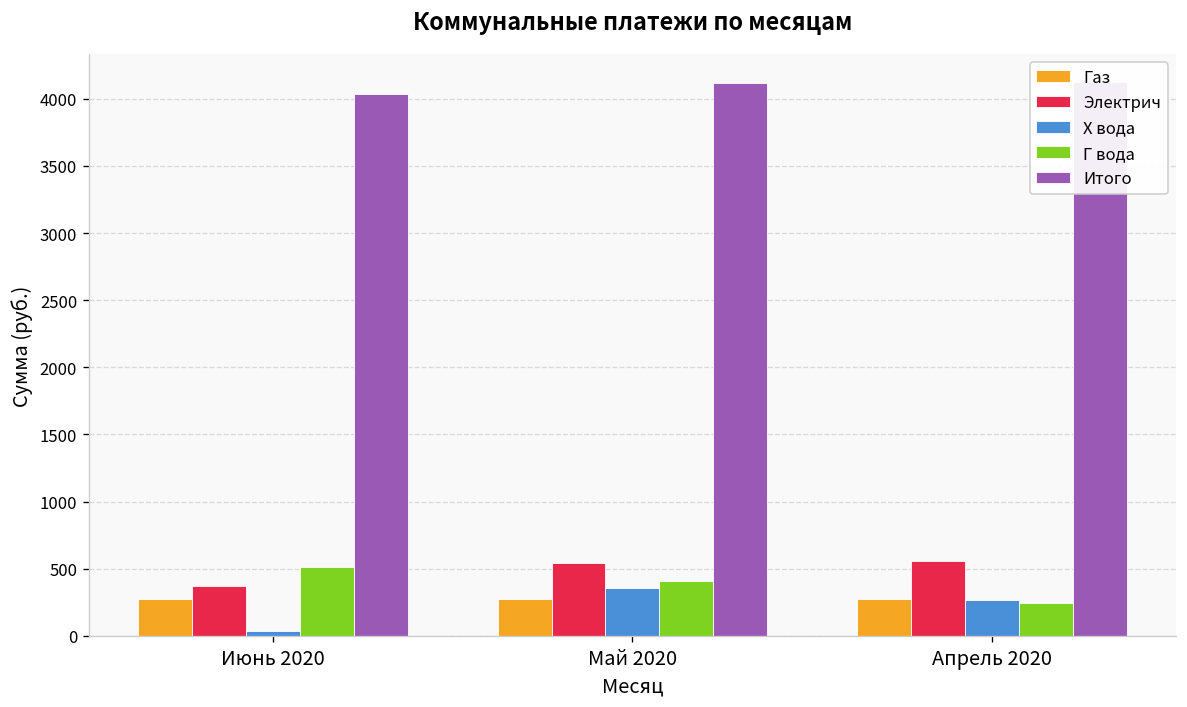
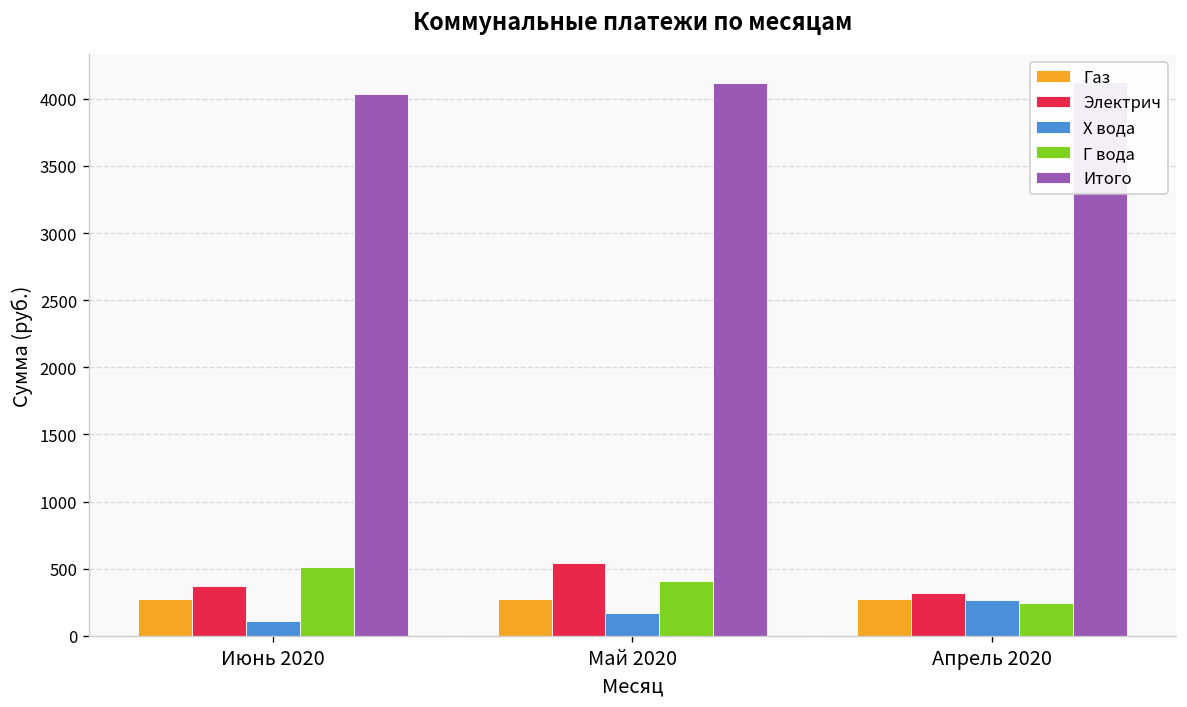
  {
    "Газ": {
      "Июнь 2020": 270,
      "Май 2020": 270,
      "Апрель 2020": 270
    },
    "Электрич": {
      "Июнь 2020": 370,
      "Май 2020": 540,
-     "Апрель 2020": 560
+     "Апрель 2020": 320
    },
    "Х вода": {
-     "Июнь 2020": 30,
-     "Май 2020": 360,
+     "Июнь 2020": 110,
+     "Май 2020": 170,
      "Апрель 2020": 260
    },
    "Г вода": {
      "Июнь 2020": 510,
      "Май 2020": 410,
      "Апрель 2020": 240
    },
    "Итого": {
      "Июнь 2020": 4040,
      "Май 2020": 4120
    }
  }
